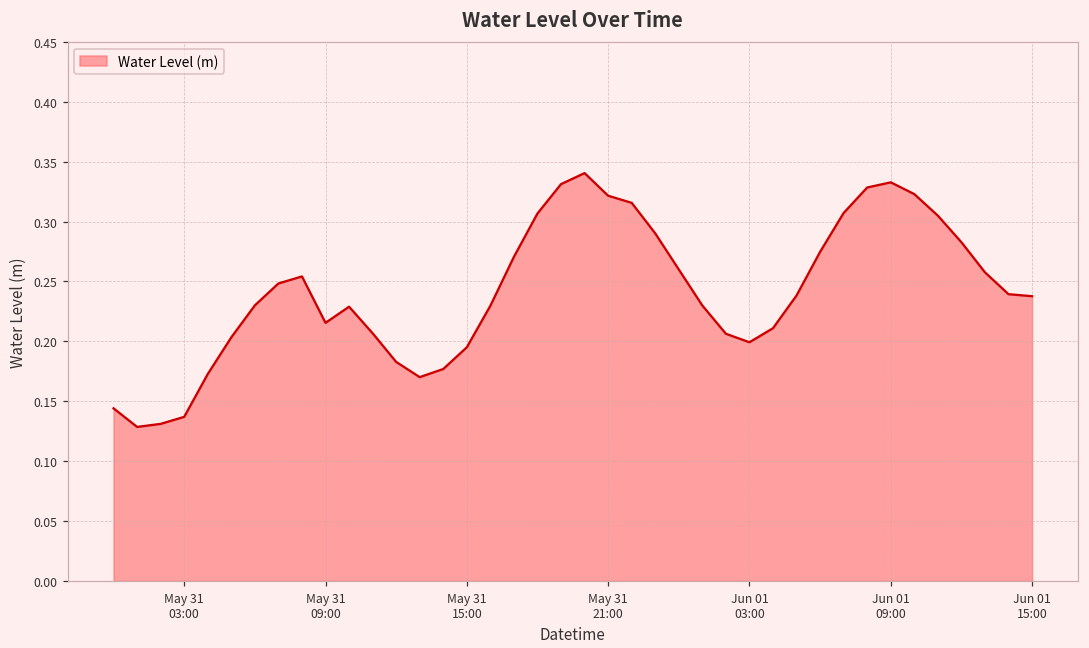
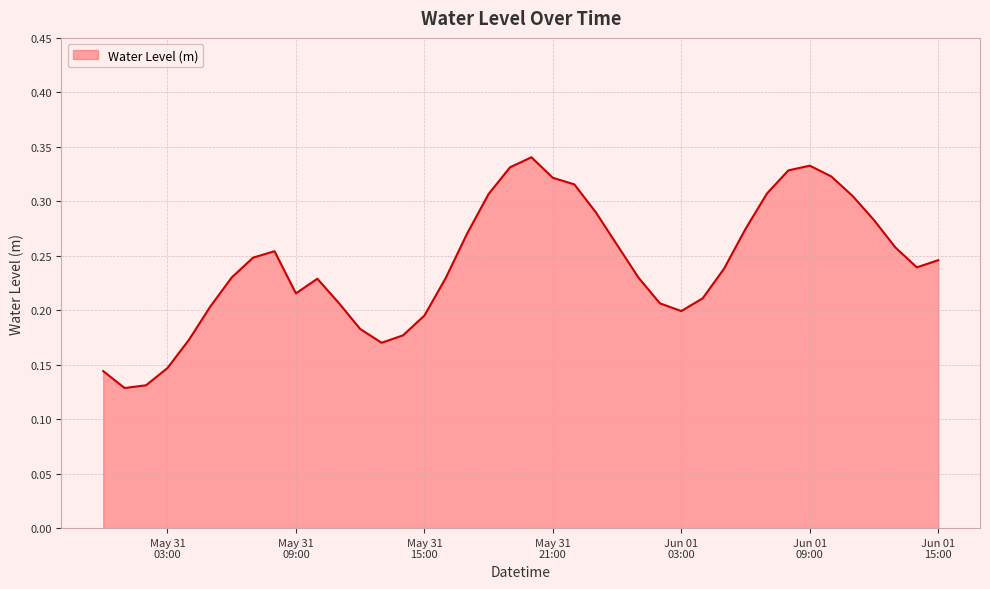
  {
-   "May 31 03:00": 0.137,
+   "May 31 03:00": 0.147,
    "May 31 09:00": 0.215,
    "May 31 15:00": 0.195,
    "May 31 21:00": 0.322,
    "Jun 01 03:00": 0.199,
    "Jun 01 09:00": 0.333,
-   "Jun 01 15:00": 0.238
+   "Jun 01 15:00": 0.246
  }
